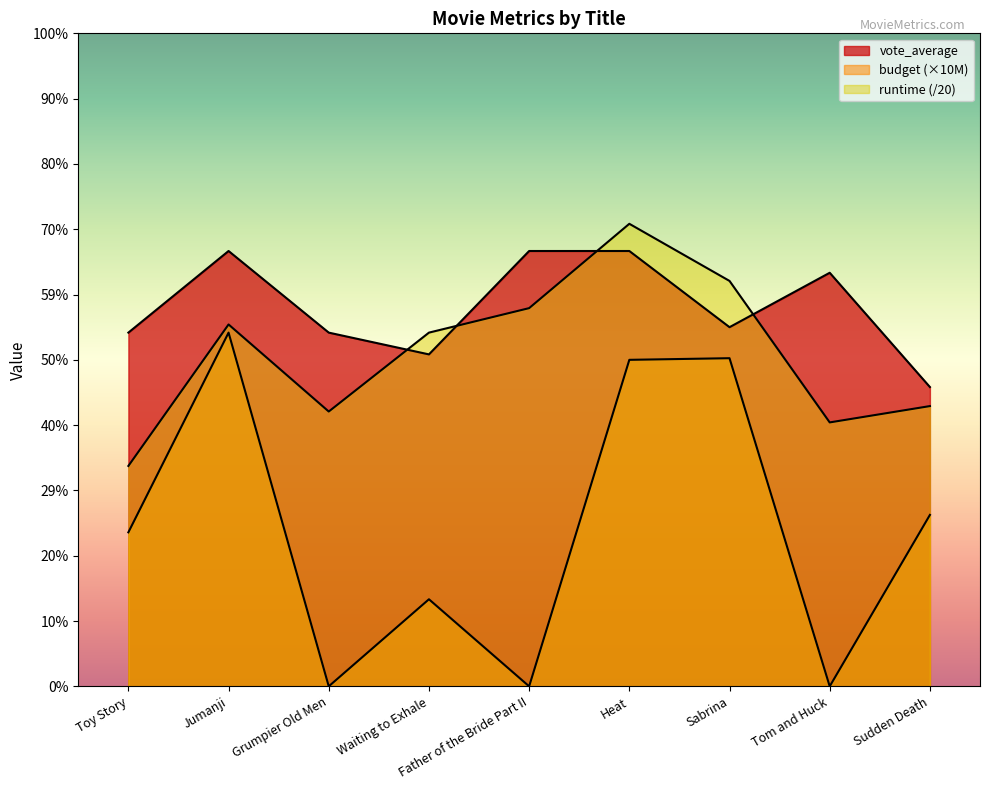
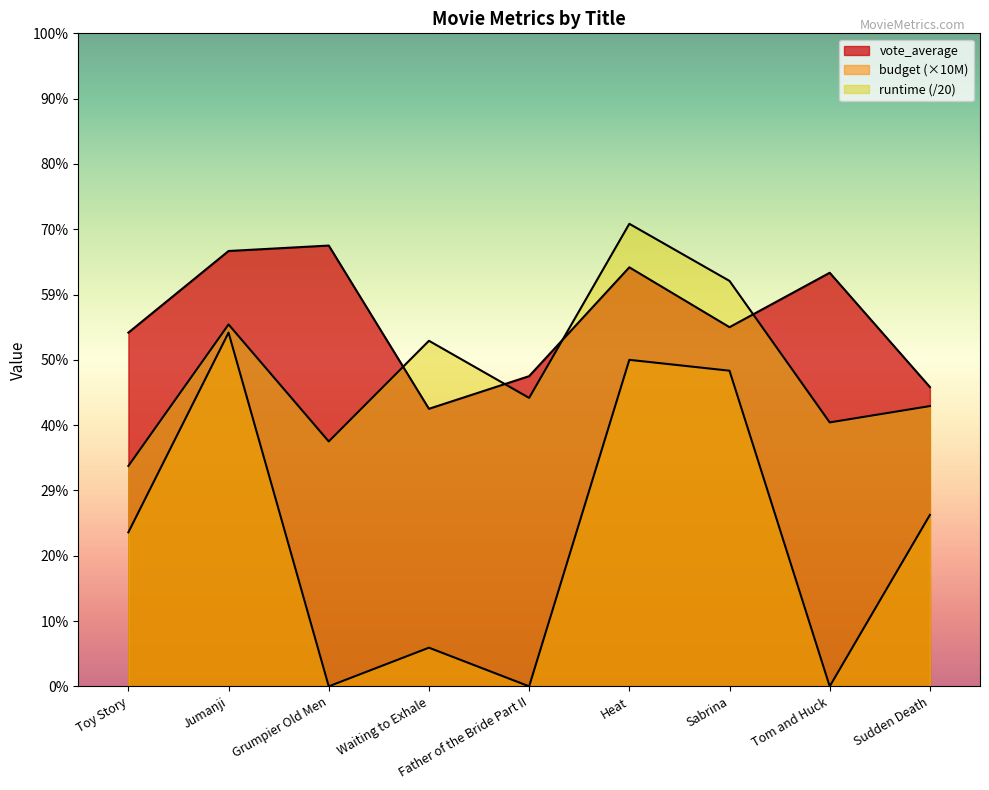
  {
    "vote_average": {
      "Toy Story": "54%",
      "Jumanji": "67%",
-     "Grumpier Old Men": "54%",
-     "Waiting to Exhale": "51%",
-     "Father of the Bride Part II": "67%",
-     "Heat": "67%",
+     "Grumpier Old Men": "68%",
+     "Waiting to Exhale": "43%",
+     "Father of the Bride Part II": "48%",
+     "Heat": "64%",
      "Sabrina": "55%",
      "Tom and Huck": "63%",
      "Sudden Death": "46%"
    },
    "budget (×10M)": {
      "Toy Story": "24%",
      "Jumanji": "54%",
      "Grumpier Old Men": "0%",
-     "Waiting to Exhale": "13%",
+     "Waiting to Exhale": "6%",
      "Father of the Bride Part II": "0%",
      "Heat": "50%",
-     "Sabrina": "50%",
+     "Sabrina": "48%",
      "Tom and Huck": "0%",
      "Sudden Death": "26%"
    },
    "runtime (/20)": {
      "Toy Story": "34%",
      "Jumanji": "55%",
-     "Grumpier Old Men": "42%",
-     "Waiting to Exhale": "54%",
-     "Father of the Bride Part II": "58%",
+     "Grumpier Old Men": "38%",
+     "Waiting to Exhale": "53%",
+     "Father of the Bride Part II": "44%",
      "Heat": "71%",
      "Sabrina": "62%",
      "Tom and Huck": "40%",
      "Sudden Death": "43%"
    }
  }
